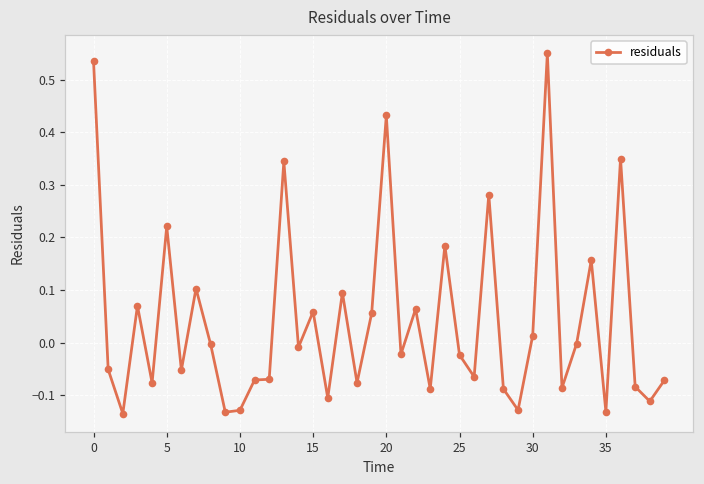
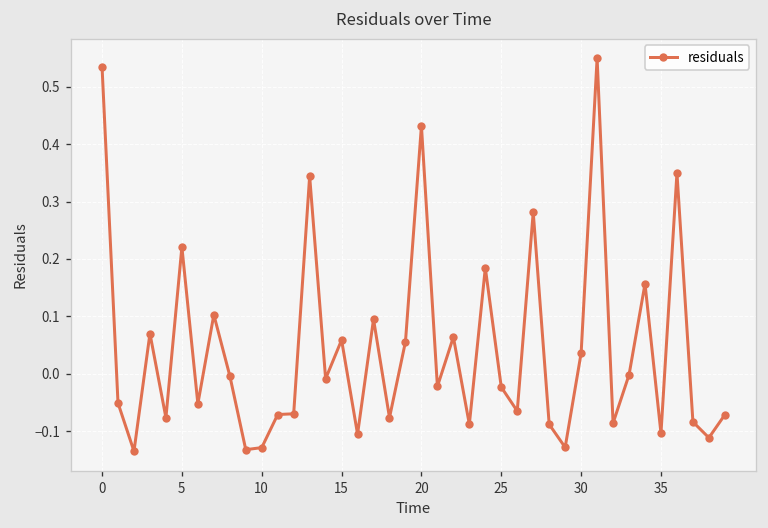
  {
    "0": 0.53,
    "5": 0.22,
    "10": -0.13,
    "15": 0.06,
    "20": 0.43,
    "25": -0.02,
-   "30": 0.01,
-   "35": -0.13
+   "30": 0.04,
+   "35": -0.10
  }
